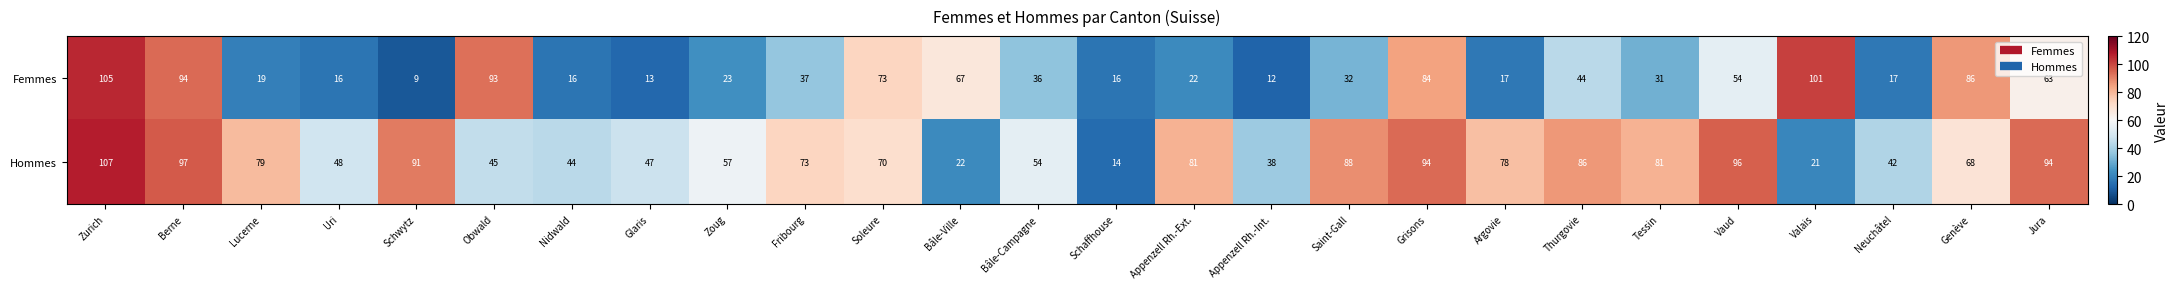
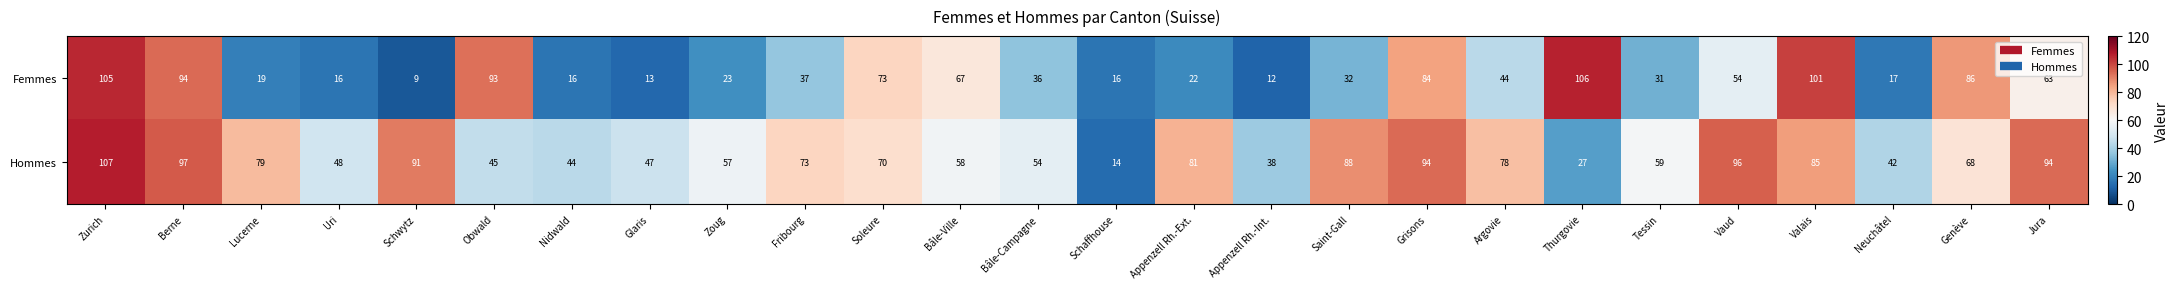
  {
    "Femmes": {
      "Zurich": 105,
      "Berne": 94,
      "Lucerne": 19,
      "Uri": 16,
      "Schwytz": 9,
      "Obwald": 93,
      "Nidwald": 16,
      "Glaris": 13,
      "Zoug": 23,
      "Fribourg": 37,
      "Soleure": 73,
      "Bâle-Ville": 67,
      "Bâle-Campagne": 36,
      "Schaffhouse": 16,
      "Appenzell Rh.-Ext.": 22,
      "Appenzell Rh.-Int.": 12,
      "Saint-Gall": 32,
      "Grisons": 84,
-     "Argovie": 17,
-     "Thurgovie": 44,
+     "Argovie": 44,
+     "Thurgovie": 106,
      "Tessin": 31,
      "Vaud": 54,
      "Valais": 101,
      "Neuchâtel": 17,
      "Genève": 86
    },
    "Hommes": {
      "Zurich": 107,
      "Berne": 97,
      "Lucerne": 79,
      "Uri": 48,
      "Schwytz": 91,
      "Obwald": 45,
      "Nidwald": 44,
      "Glaris": 47,
      "Zoug": 57,
      "Fribourg": 73,
      "Soleure": 70,
-     "Bâle-Ville": 22,
+     "Bâle-Ville": 58,
      "Bâle-Campagne": 54,
      "Schaffhouse": 14,
      "Appenzell Rh.-Ext.": 81,
      "Appenzell Rh.-Int.": 38,
      "Saint-Gall": 88,
      "Grisons": 94,
      "Argovie": 78,
-     "Thurgovie": 86,
-     "Tessin": 81,
+     "Thurgovie": 27,
+     "Tessin": 59,
      "Vaud": 96,
-     "Valais": 21,
+     "Valais": 85,
      "Neuchâtel": 42,
      "Genève": 68,
      "Jura": 94
    }
  }
